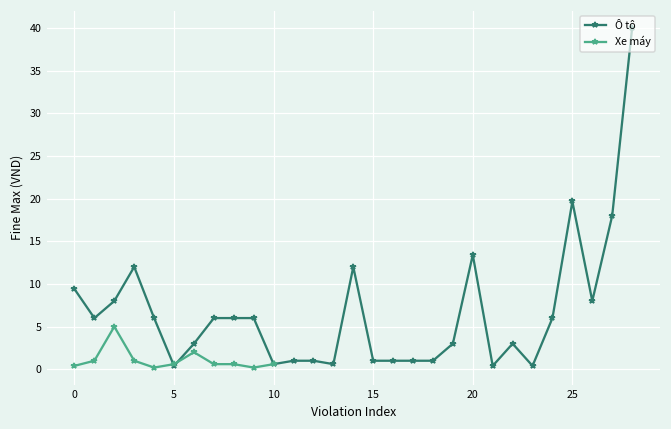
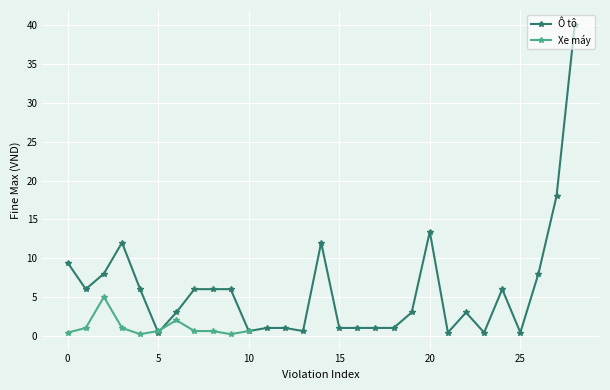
  {
    "Ô tô": {
      "0": 9,
      "15": 1,
      "20": 13,
-     "25": 20
+     "25": 0
    },
    "Xe máy": {
      "0": 0
    }
  }
